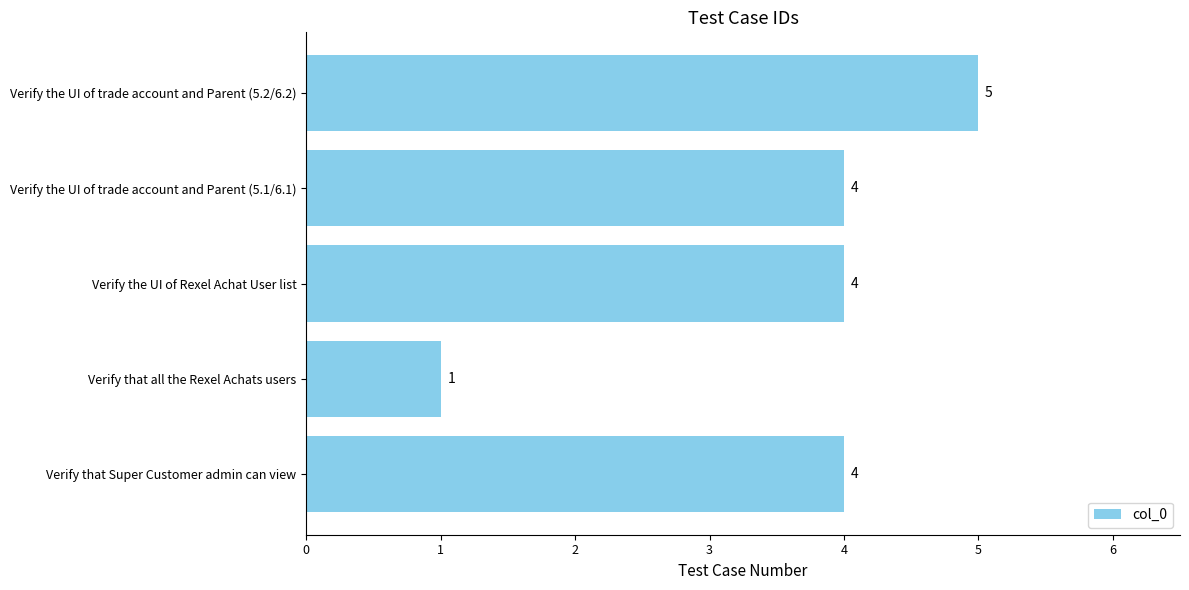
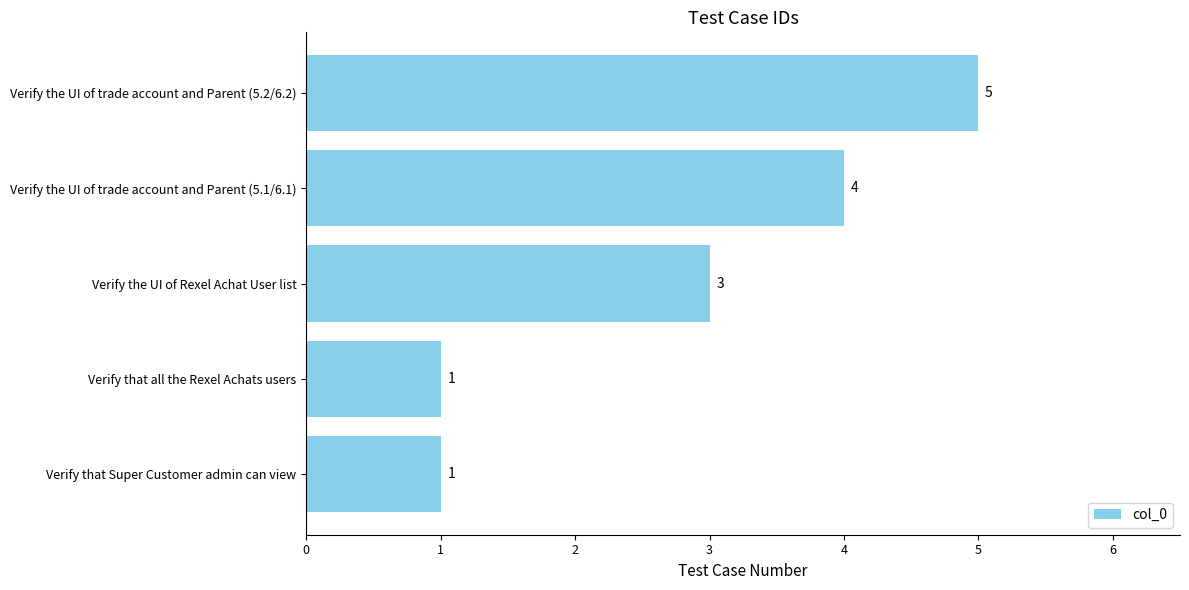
  {
    "Verify the UI of trade account and Parent (5.2/6.2)": 5,
    "Verify the UI of trade account and Parent (5.1/6.1)": 4,
-   "Verify the UI of Rexel Achat User list": 4,
+   "Verify the UI of Rexel Achat User list": 3,
    "Verify that all the Rexel Achats users": 1,
-   "Verify that Super Customer admin can view": 4
+   "Verify that Super Customer admin can view": 1
  }
